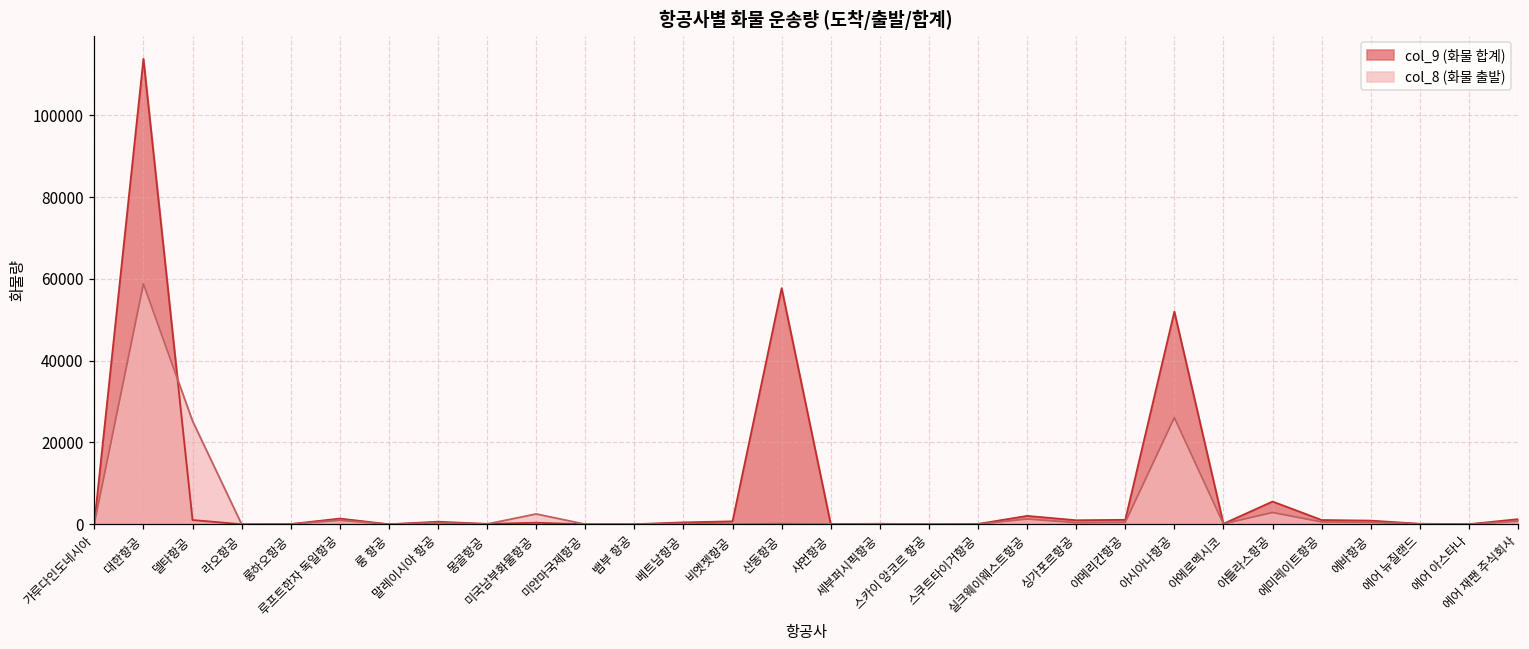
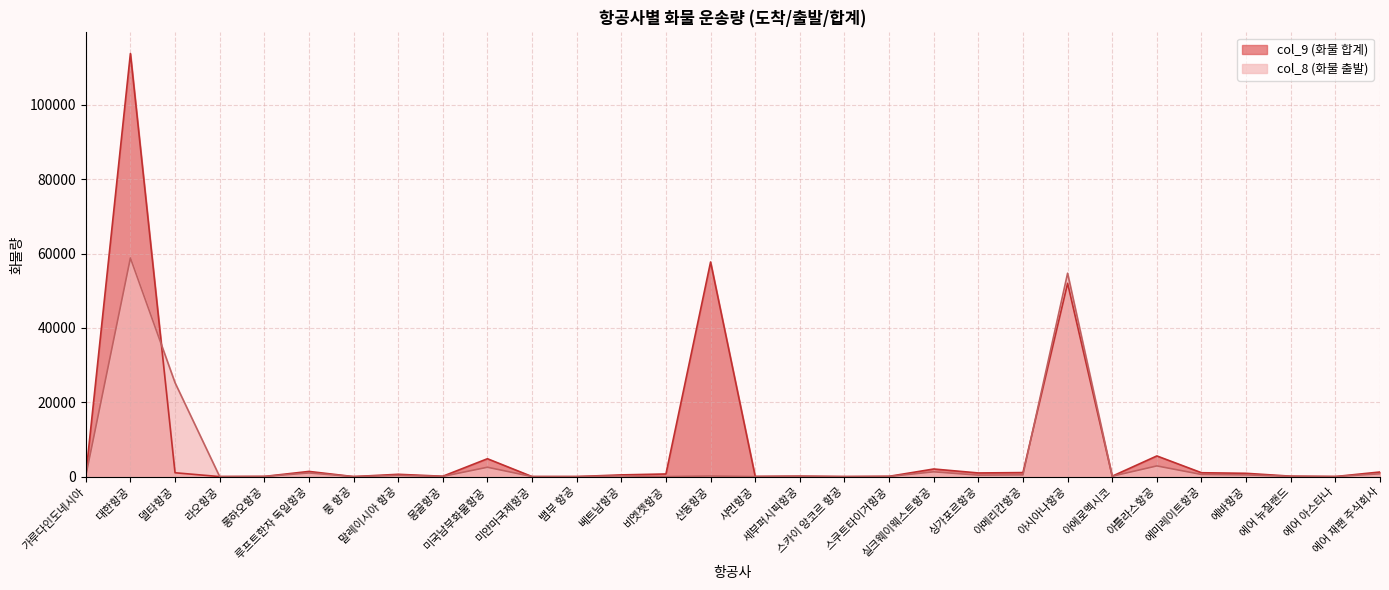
  {
    "col_9 (화물 합계)": {
      "대한항공": 114000,
      "델타항공": 1000,
-     "미국남부화물항공": 0,
+     "미국남부화물항공": 5000,
      "비엣젯항공": 1000,
      "산동항공": 58000,
      "실크웨이웨스트항공": 2000,
      "아시아나항공": 52000,
      "아틀라스항공": 6000
    },
    "col_8 (화물 출발)": {
      "대한항공": 59000,
      "델타항공": 25000,
      "미국남부화물항공": 3000,
      "비엣젯항공": 0,
      "산동항공": 0,
      "실크웨이웨스트항공": 1000,
-     "아시아나항공": 26000,
+     "아시아나항공": 55000,
      "아틀라스항공": 3000
    }
  }
